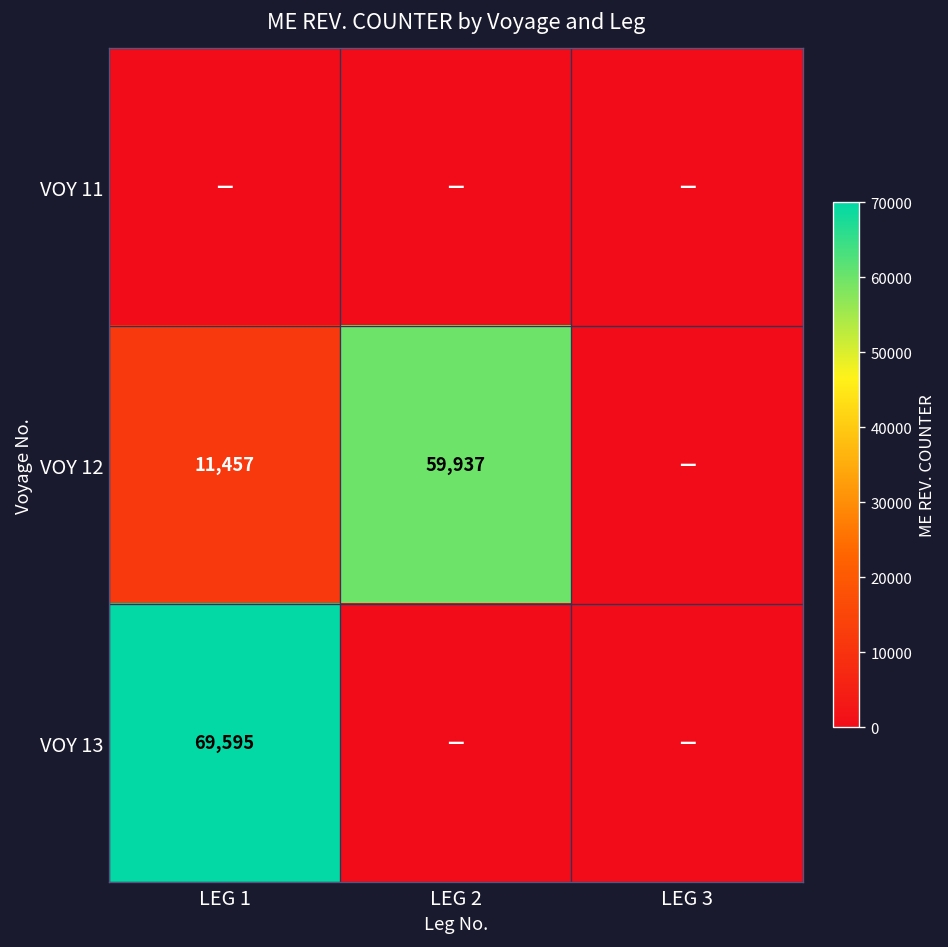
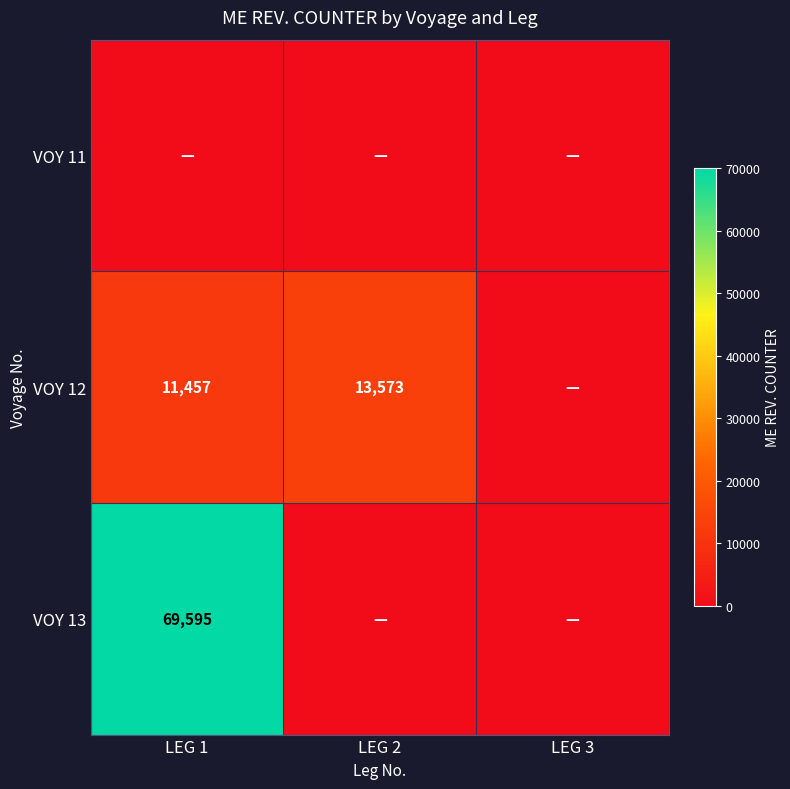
  {
    "VOY 12": {
      "LEG 1": "11,457",
-     "LEG 2": "59,937"
+     "LEG 2": "13,573"
    },
    "VOY 13": {
      "LEG 1": "69,595"
    }
  }
